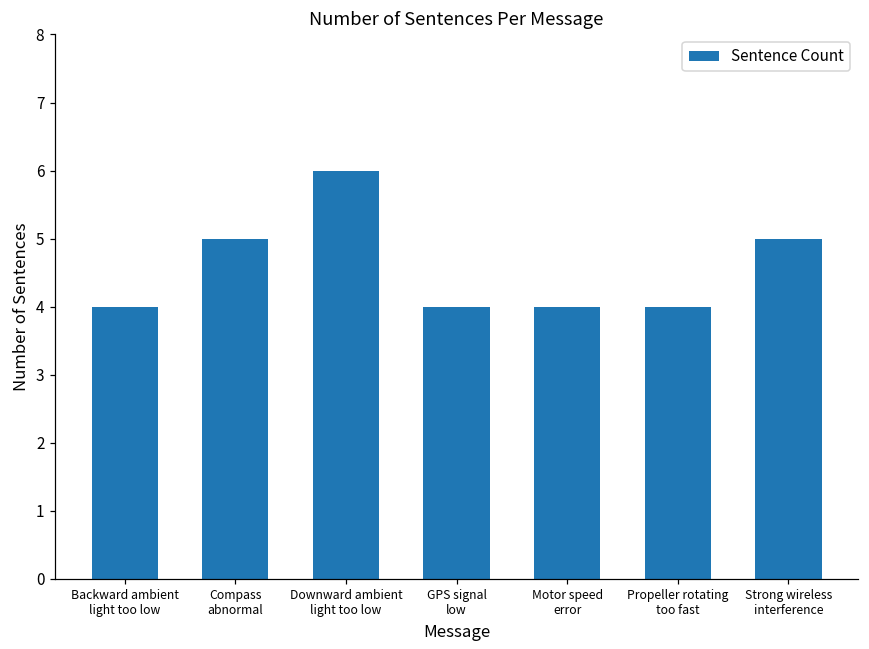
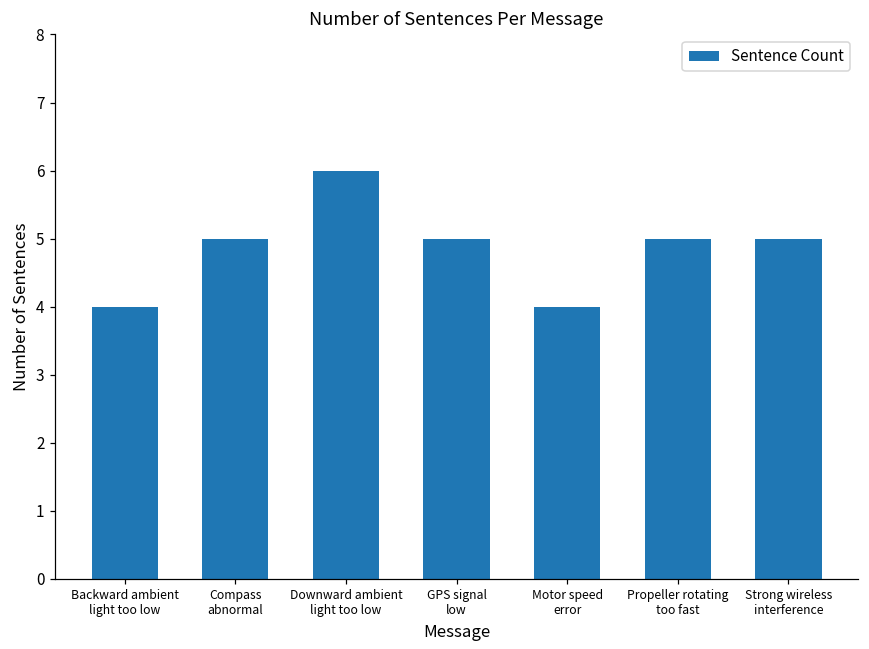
  {
    "Backward ambient light too low": 4,
    "Compass abnormal": 5,
    "Downward ambient light too low": 6,
-   "GPS signal low": 4,
+   "GPS signal low": 5,
    "Motor speed error": 4,
-   "Propeller rotating too fast": 4,
+   "Propeller rotating too fast": 5,
    "Strong wireless interference": 5
  }
